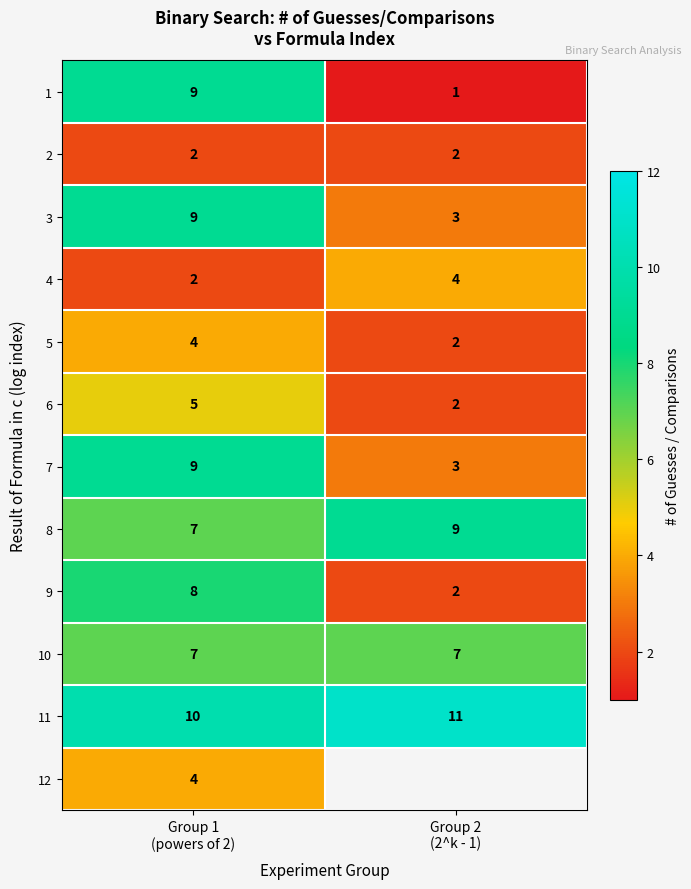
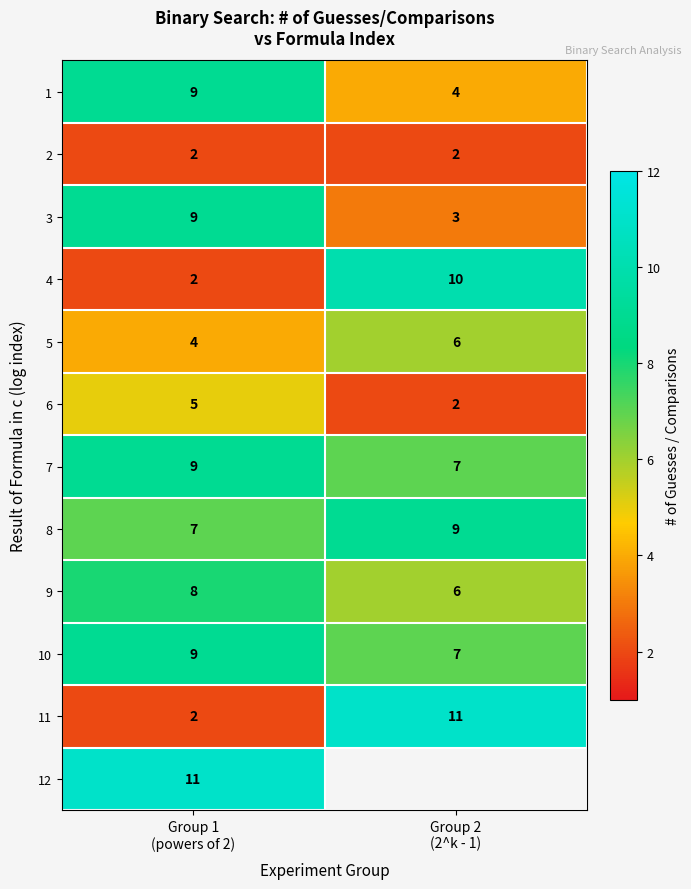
  {
    "1": {
      "Group 1 (powers of 2)": 9,
-     "Group 2 (2^k - 1)": 1
+     "Group 2 (2^k - 1)": 4
    },
    "2": {
      "Group 1 (powers of 2)": 2,
      "Group 2 (2^k - 1)": 2
    },
    "3": {
      "Group 1 (powers of 2)": 9,
      "Group 2 (2^k - 1)": 3
    },
    "4": {
      "Group 1 (powers of 2)": 2,
-     "Group 2 (2^k - 1)": 4
+     "Group 2 (2^k - 1)": 10
    },
    "5": {
      "Group 1 (powers of 2)": 4,
-     "Group 2 (2^k - 1)": 2
+     "Group 2 (2^k - 1)": 6
    },
    "6": {
      "Group 1 (powers of 2)": 5,
      "Group 2 (2^k - 1)": 2
    },
    "7": {
      "Group 1 (powers of 2)": 9,
-     "Group 2 (2^k - 1)": 3
+     "Group 2 (2^k - 1)": 7
    },
    "8": {
      "Group 1 (powers of 2)": 7,
      "Group 2 (2^k - 1)": 9
    },
    "9": {
      "Group 1 (powers of 2)": 8,
-     "Group 2 (2^k - 1)": 2
+     "Group 2 (2^k - 1)": 6
    },
    "10": {
-     "Group 1 (powers of 2)": 7,
+     "Group 1 (powers of 2)": 9,
      "Group 2 (2^k - 1)": 7
    },
    "11": {
-     "Group 1 (powers of 2)": 10,
+     "Group 1 (powers of 2)": 2,
      "Group 2 (2^k - 1)": 11
    },
    "12": {
-     "Group 1 (powers of 2)": 4
+     "Group 1 (powers of 2)": 11
    }
  }
